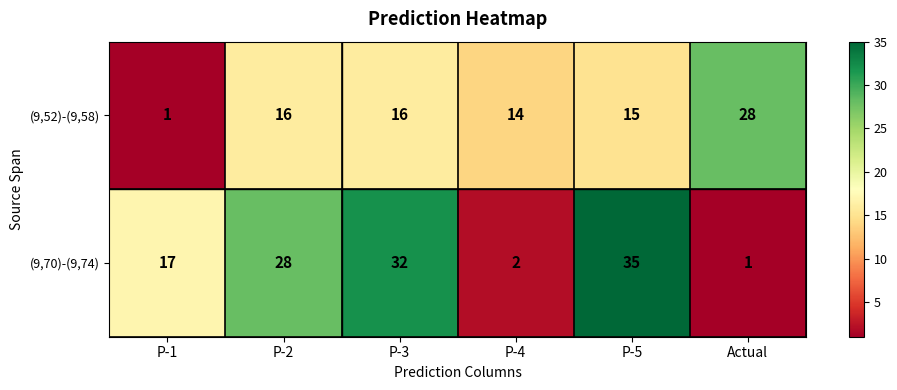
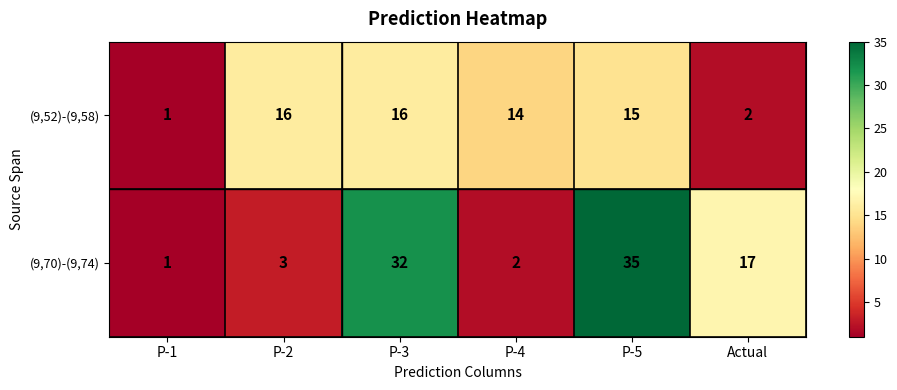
  {
    "(9,52)-(9,58)": {
      "P-1": 1,
      "P-2": 16,
      "P-3": 16,
      "P-4": 14,
      "P-5": 15,
-     "Actual": 28
+     "Actual": 2
    },
    "(9,70)-(9,74)": {
-     "P-1": 17,
-     "P-2": 28,
+     "P-1": 1,
+     "P-2": 3,
      "P-3": 32,
      "P-4": 2,
      "P-5": 35,
-     "Actual": 1
+     "Actual": 17
    }
  }
